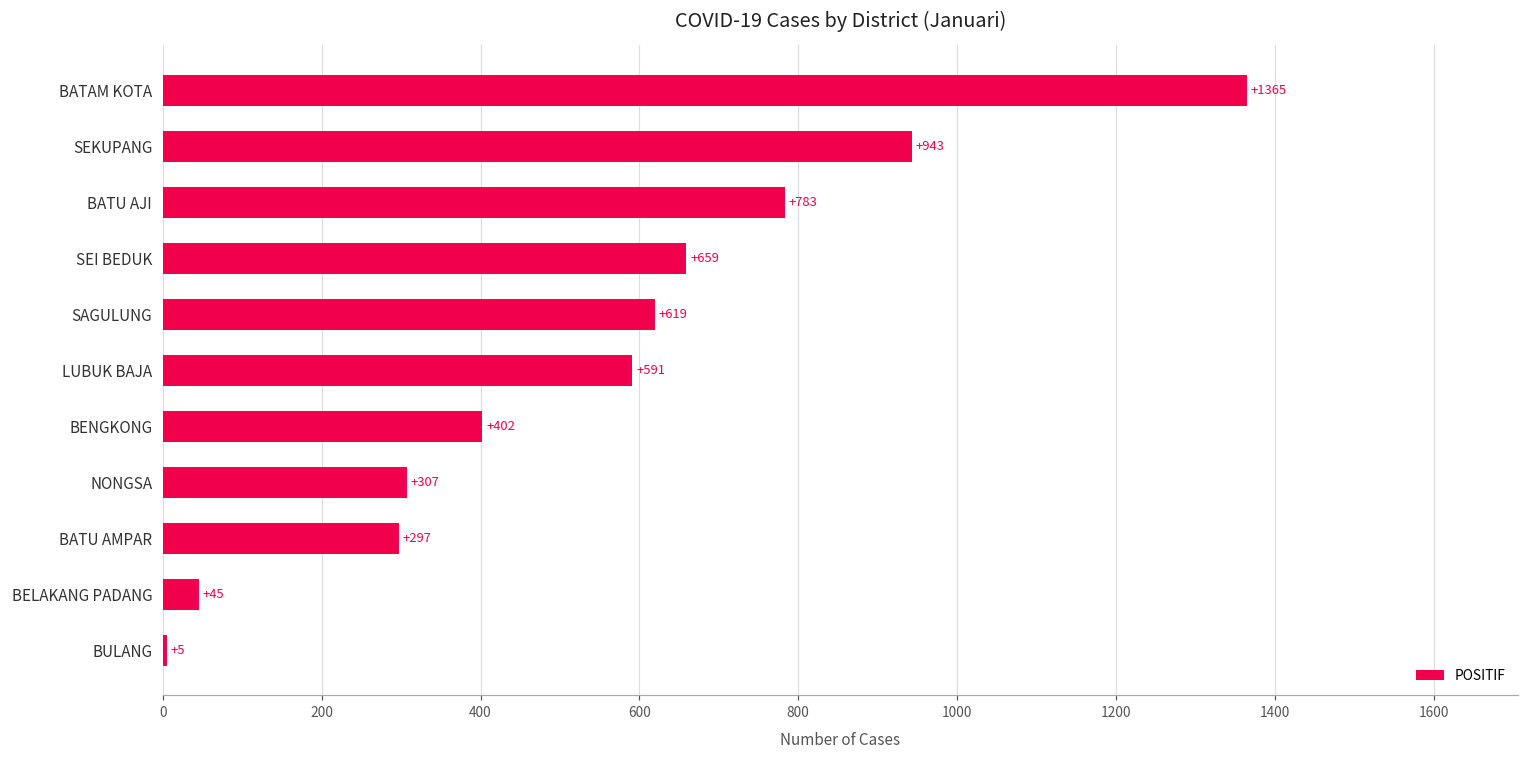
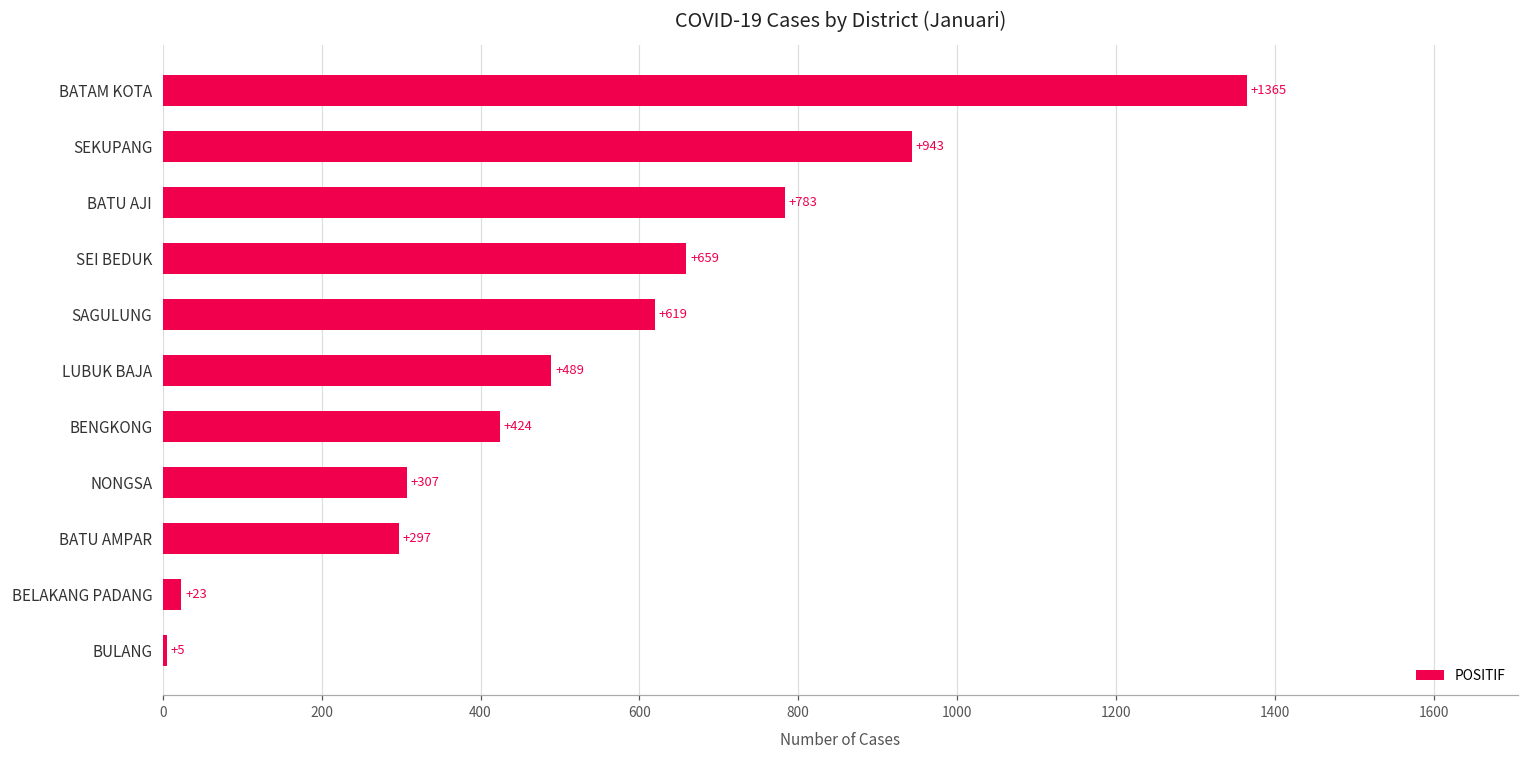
  {
    "BATAM KOTA": "+1365",
    "SEKUPANG": "+943",
    "BATU AJI": "+783",
    "SEI BEDUK": "+659",
    "SAGULUNG": "+619",
-   "LUBUK BAJA": "+591",
-   "BENGKONG": "+402",
+   "LUBUK BAJA": "+489",
+   "BENGKONG": "+424",
    "NONGSA": "+307",
    "BATU AMPAR": "+297",
-   "BELAKANG PADANG": "+45",
+   "BELAKANG PADANG": "+23",
    "BULANG": "+5"
  }
